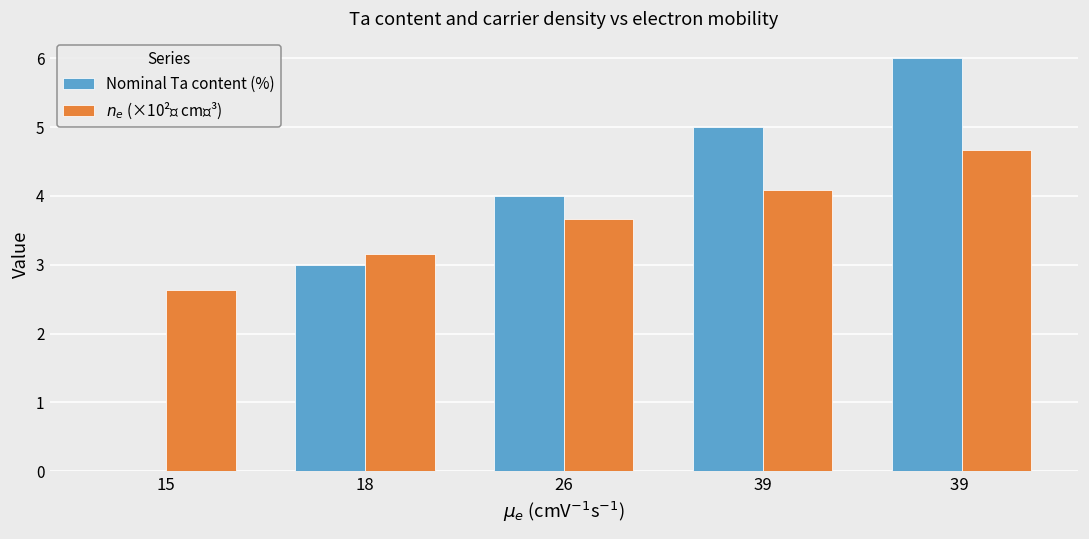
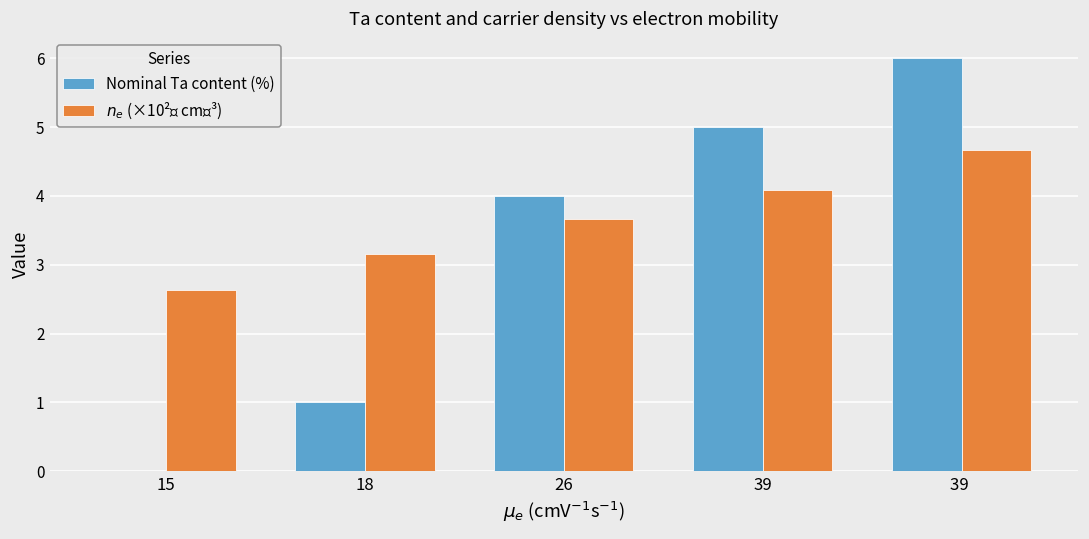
  {
    "Nominal Ta content (%)": {
      "15": 0,
-     "18": 3,
+     "18": 1,
      "26": 4
    }
  }
